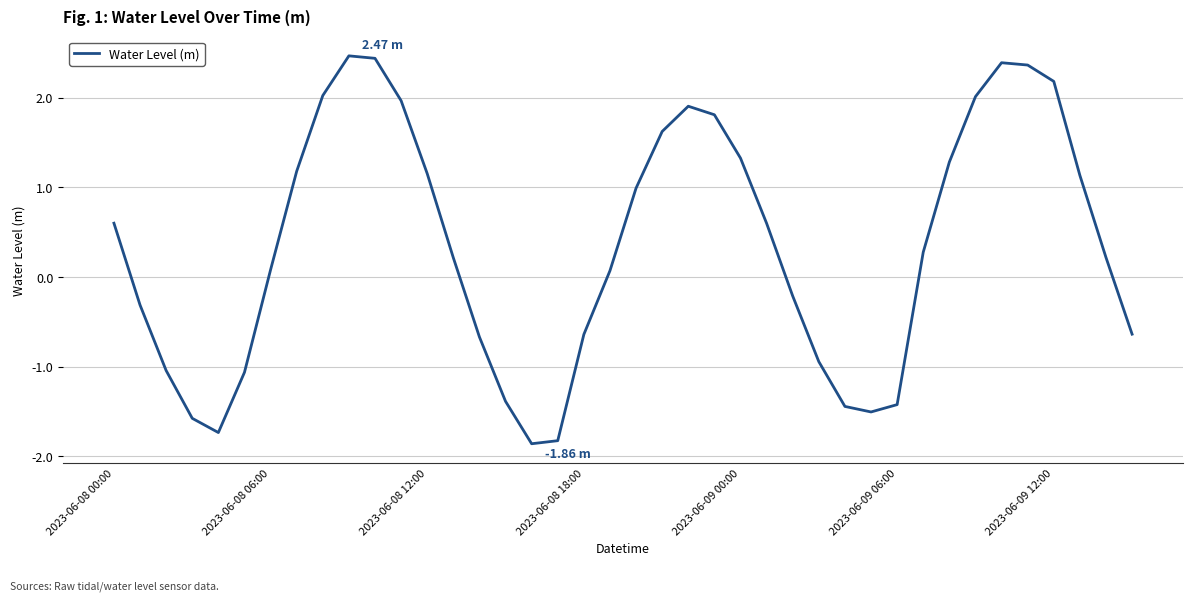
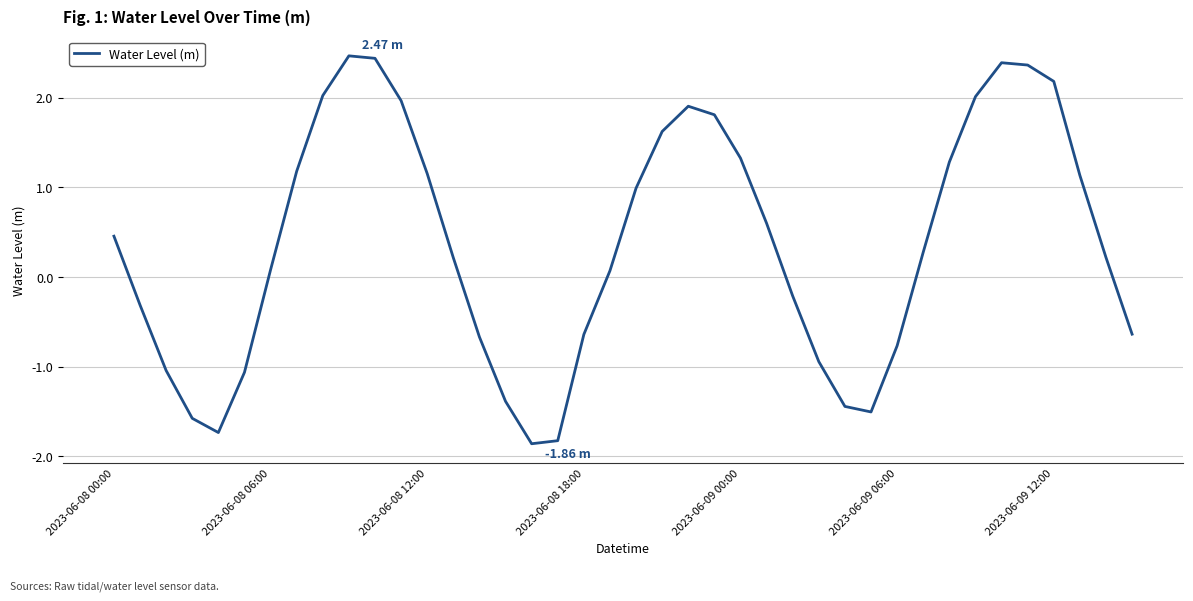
  {
-   "2023-06-08 00:00": 0.6,
+   "2023-06-08 00:00": 0.5,
    "2023-06-08 06:00": 0.1,
    "2023-06-08 12:00": 1.2,
    "2023-06-08 18:00": -0.6,
    "2023-06-09 00:00": 1.3,
-   "2023-06-09 06:00": -1.4,
+   "2023-06-09 06:00": -0.8,
    "2023-06-09 12:00": 2.2
  }
